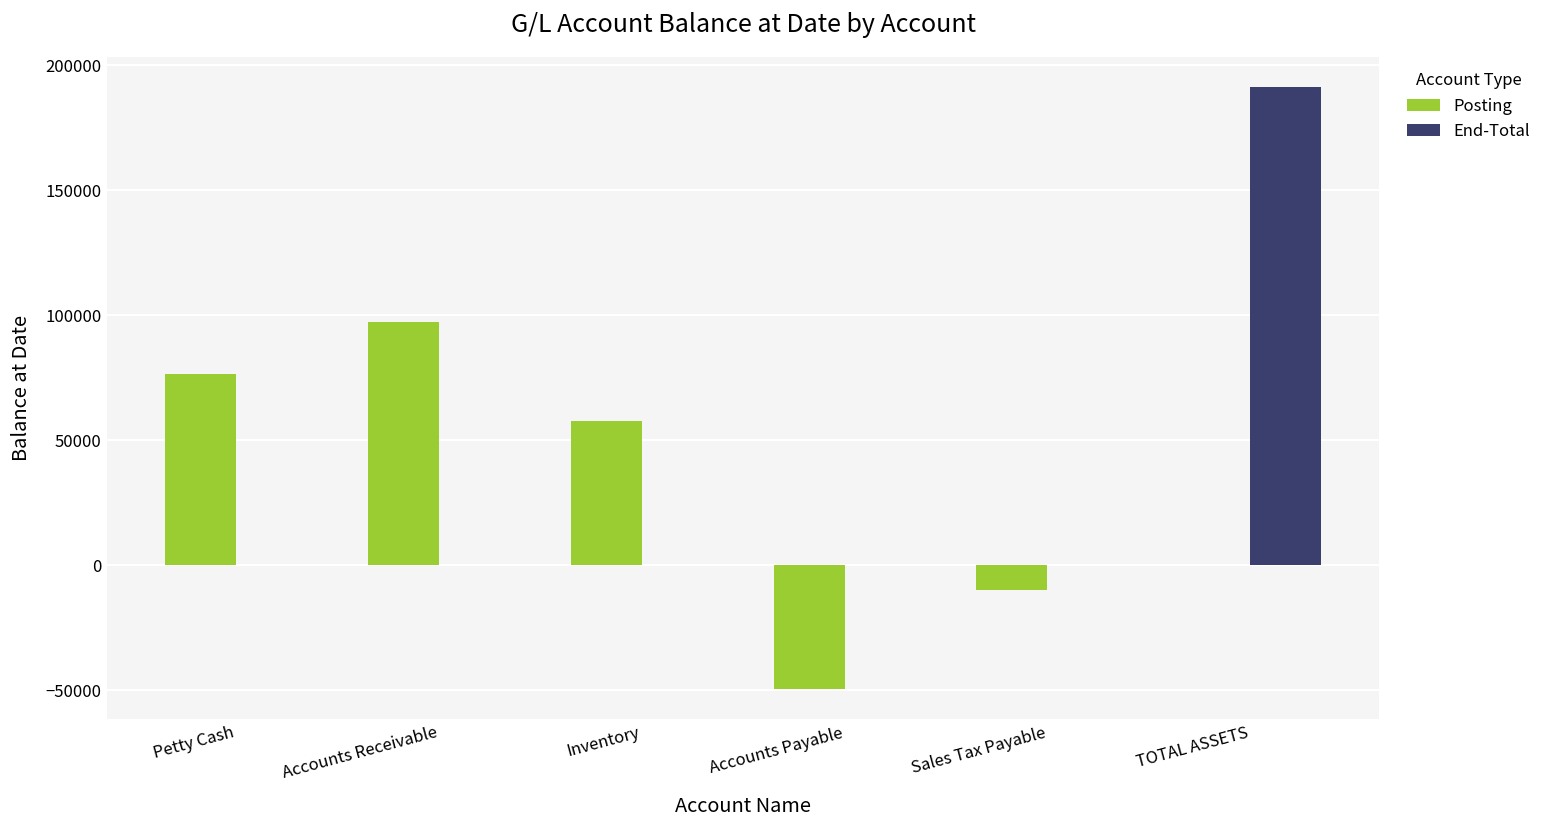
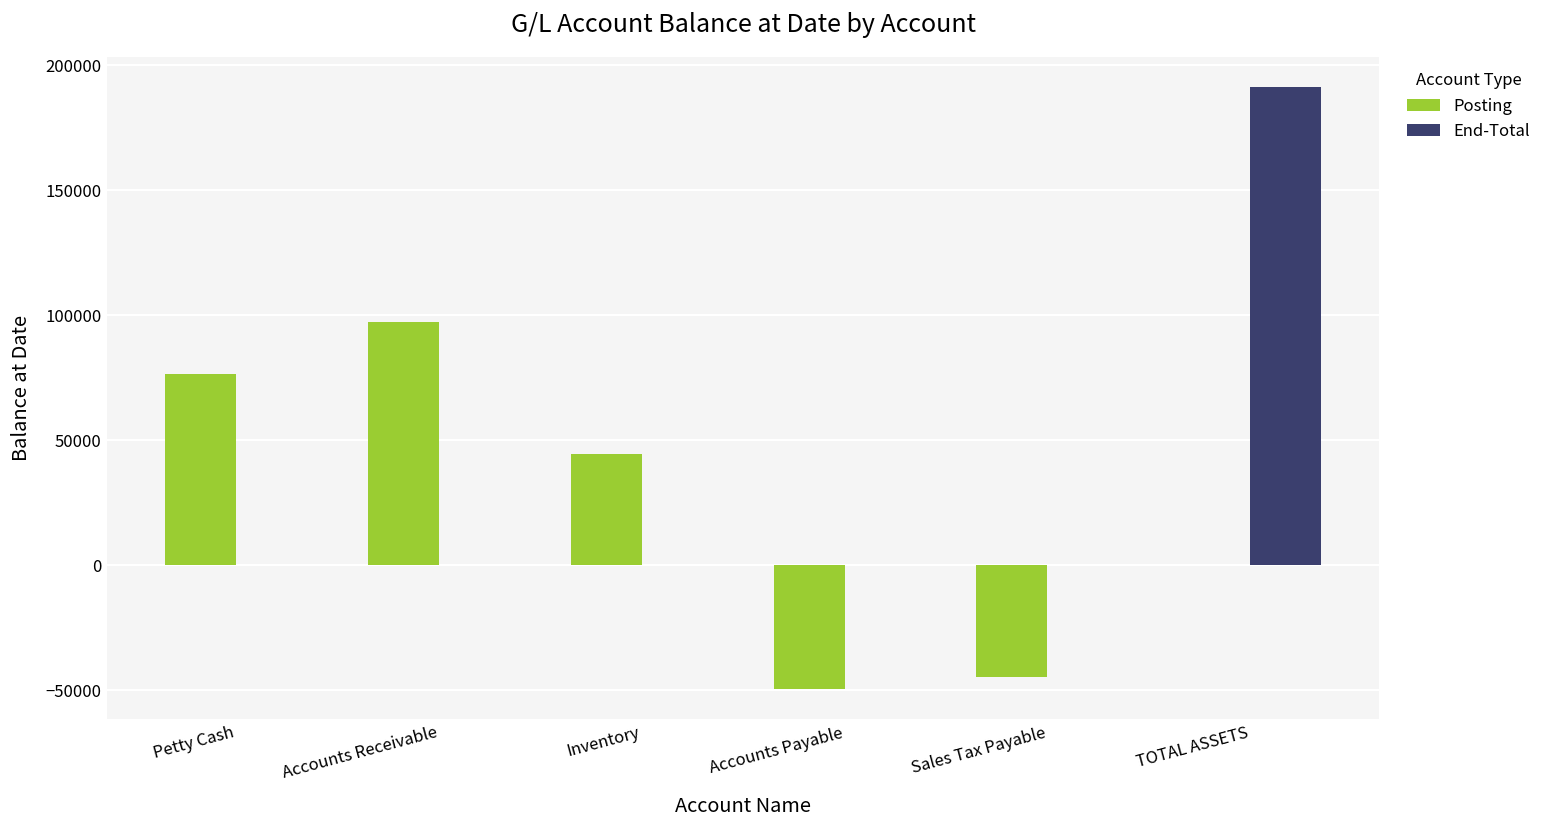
  {
    "Posting": {
      "Petty Cash": 77000,
      "Accounts Receivable": 97000,
-     "Inventory": 58000,
+     "Inventory": 45000,
      "Accounts Payable": -49000,
-     "Sales Tax Payable": -10000,
+     "Sales Tax Payable": -45000,
      "TOTAL ASSETS": 0
    },
    "End-Total": {
      "Petty Cash": 0,
      "Accounts Receivable": 0,
      "Inventory": 0,
      "Accounts Payable": 0,
      "Sales Tax Payable": 0,
      "TOTAL ASSETS": 191000
    }
  }
